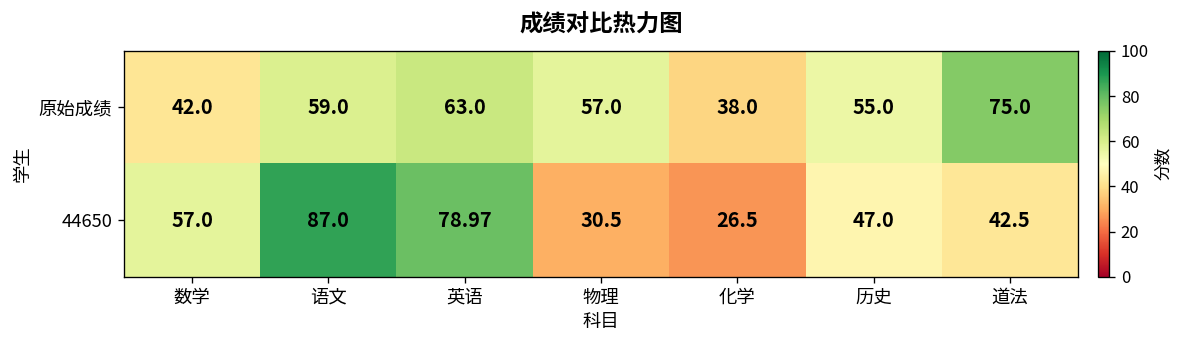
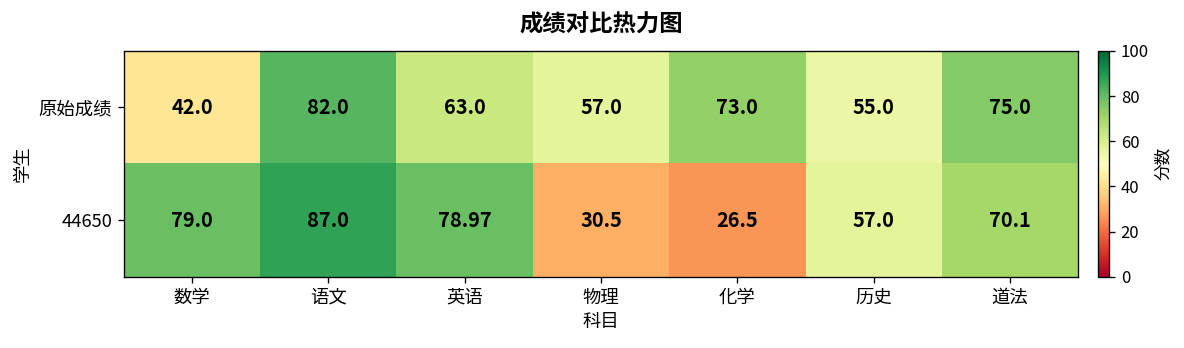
  {
    "原始成绩": {
      "数学": 42.0,
-     "语文": 59.0,
+     "语文": 82.0,
      "英语": 63.0,
      "物理": 57.0,
-     "化学": 38.0,
+     "化学": 73.0,
      "历史": 55.0,
      "道法": 75.0
    },
    "44650": {
-     "数学": 57.0,
+     "数学": 79.0,
      "语文": 87.0,
      "英语": 78.97,
      "物理": 30.5,
      "化学": 26.5,
-     "历史": 47.0,
-     "道法": 42.5
+     "历史": 57.0,
+     "道法": 70.1
    }
  }
